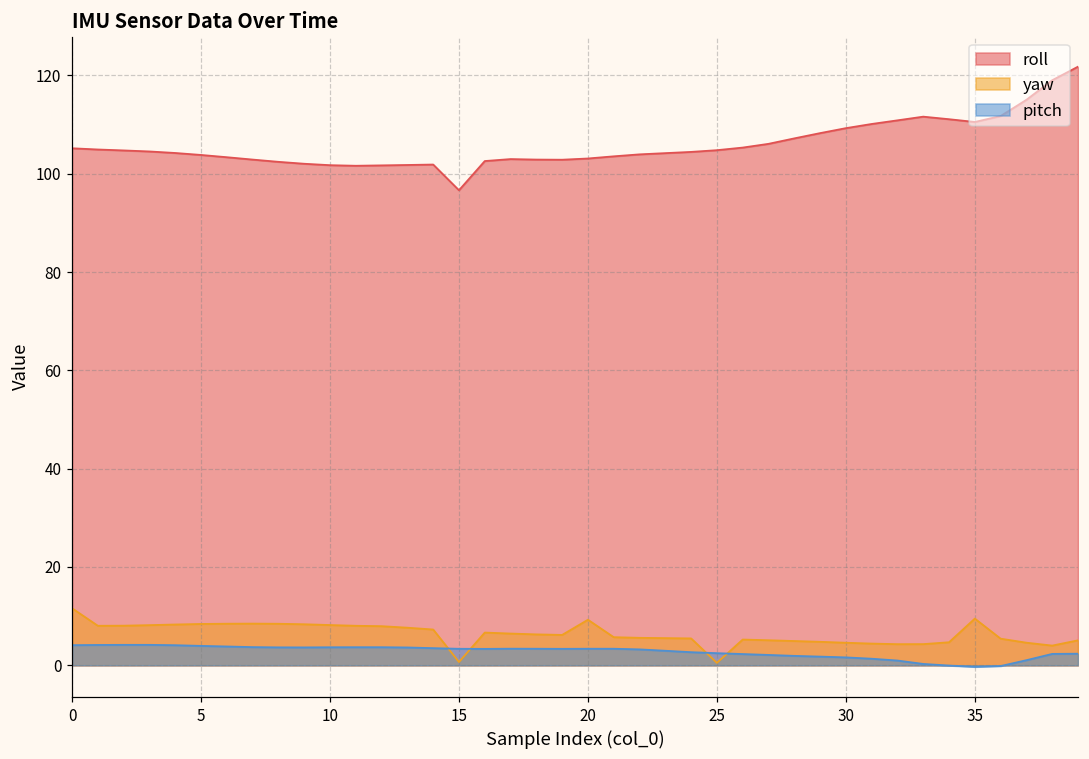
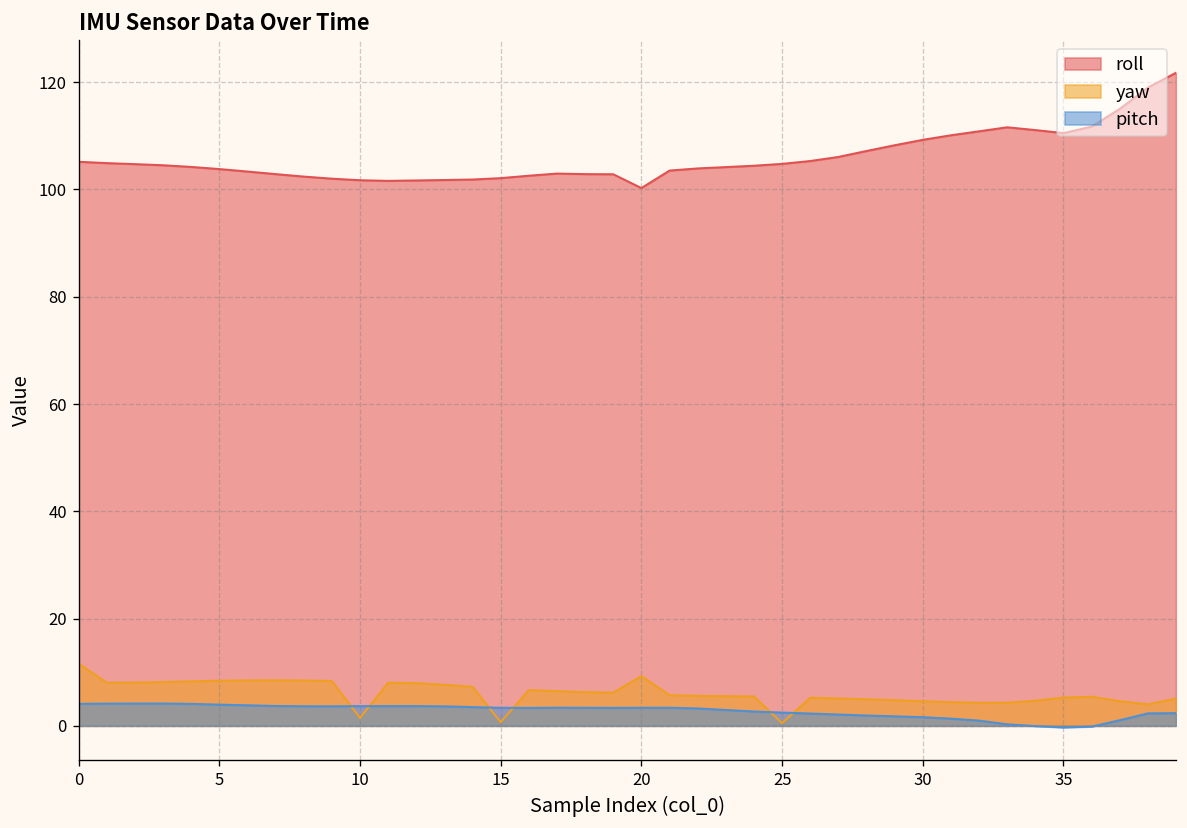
  {
    "roll": {
      "0": 105,
      "5": 104,
      "10": 102,
-     "15": 97,
-     "20": 103,
+     "15": 102,
+     "20": 100,
      "25": 105,
      "30": 109
    },
    "yaw": {
      "0": 12,
      "5": 8,
-     "10": 8,
+     "10": 1,
      "15": 1,
      "20": 9,
      "25": 1,
      "30": 5,
-     "35": 10
+     "35": 5
    }
  }
